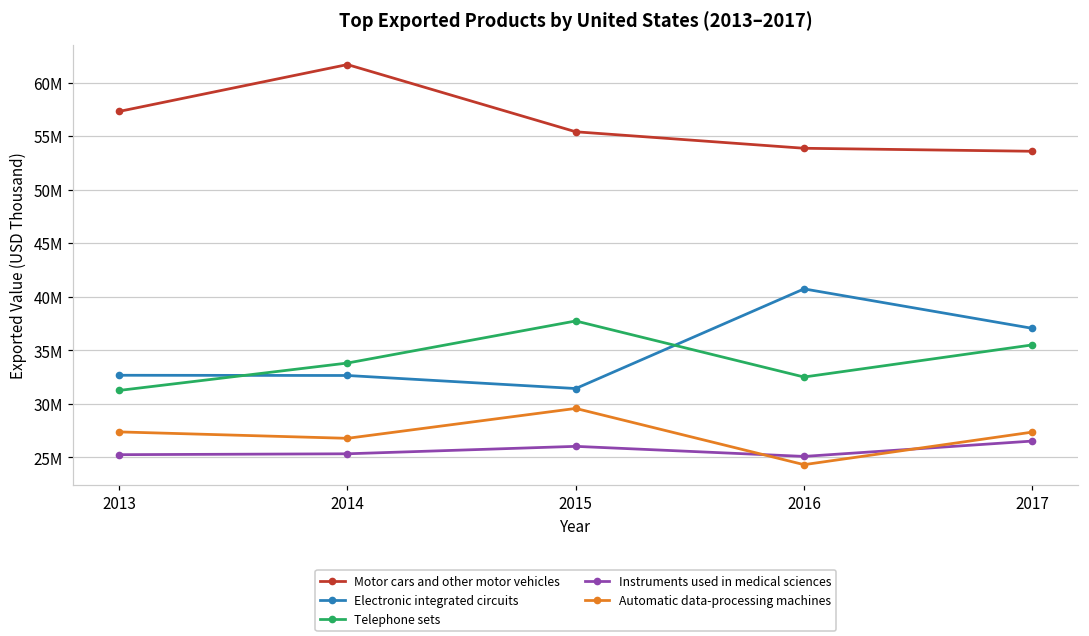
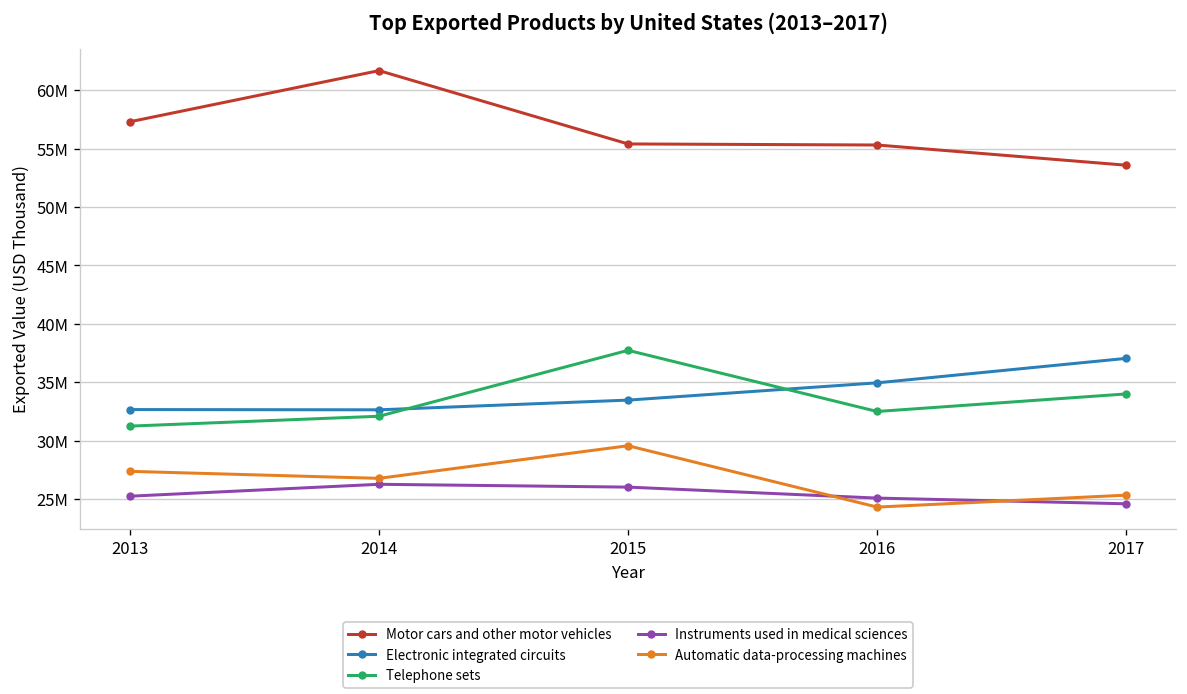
  {
    "Motor cars and other motor vehicles": {
      "2013": 57000000,
      "2014": 62000000,
      "2015": 55000000,
-     "2016": 54000000,
+     "2016": 55000000,
      "2017": 54000000
    },
    "Electronic integrated circuits": {
      "2013": 33000000,
      "2014": 33000000,
-     "2015": 31000000,
-     "2016": 41000000,
+     "2015": 33000000,
+     "2016": 35000000,
      "2017": 37000000
    },
    "Telephone sets": {
      "2013": 31000000,
-     "2014": 34000000,
+     "2014": 32000000,
      "2015": 38000000,
      "2016": 33000000,
-     "2017": 36000000
+     "2017": 34000000
    },
    "Instruments used in medical sciences": {
      "2013": 25000000,
-     "2014": 25000000,
+     "2014": 26000000,
      "2015": 26000000,
      "2016": 25000000,
-     "2017": 27000000
+     "2017": 25000000
    },
    "Automatic data-processing machines": {
      "2013": 27000000,
      "2014": 27000000,
      "2015": 30000000,
      "2016": 24000000,
-     "2017": 27000000
+     "2017": 25000000
    }
  }
